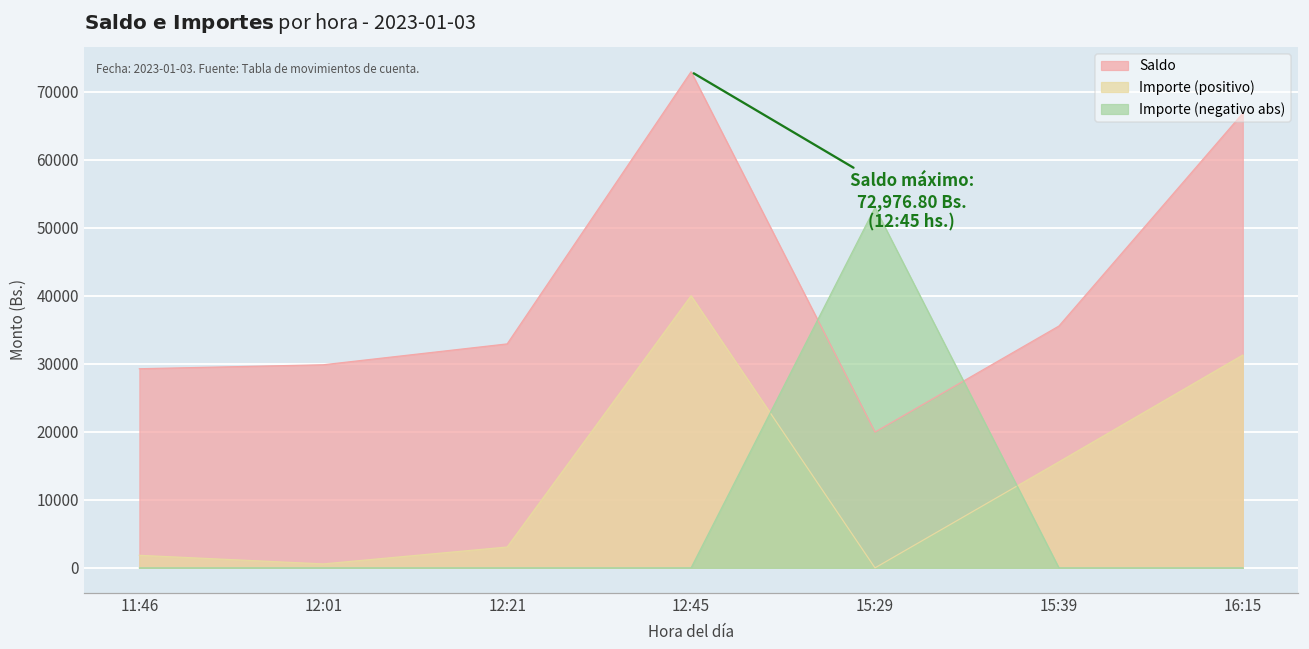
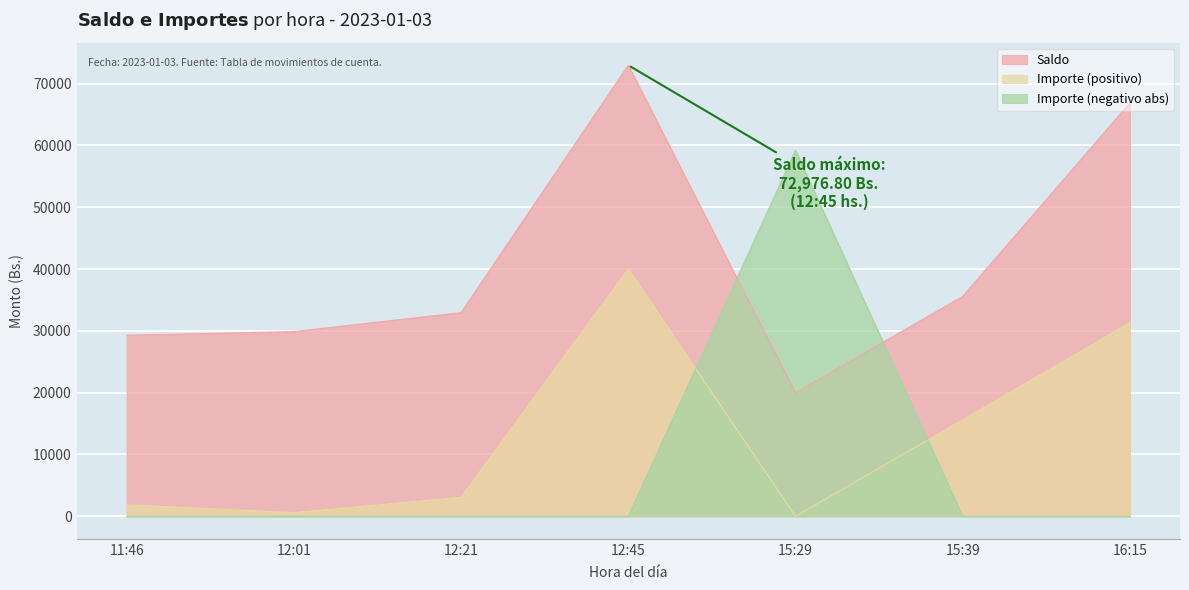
  {
    "Importe (negativo abs)": {
      "11:46": 0,
      "12:01": 0,
      "12:21": 0,
      "12:45": 0,
-     "15:29": 53000,
+     "15:29": 59000,
      "15:39": 0,
      "16:15": 0
    }
  }
